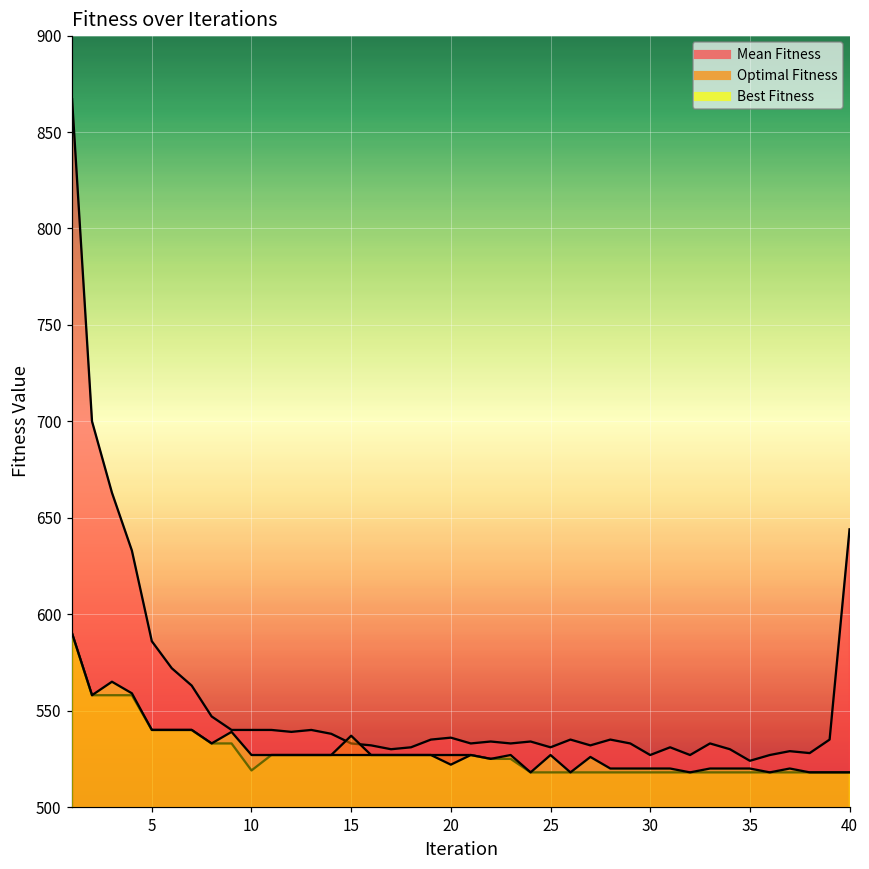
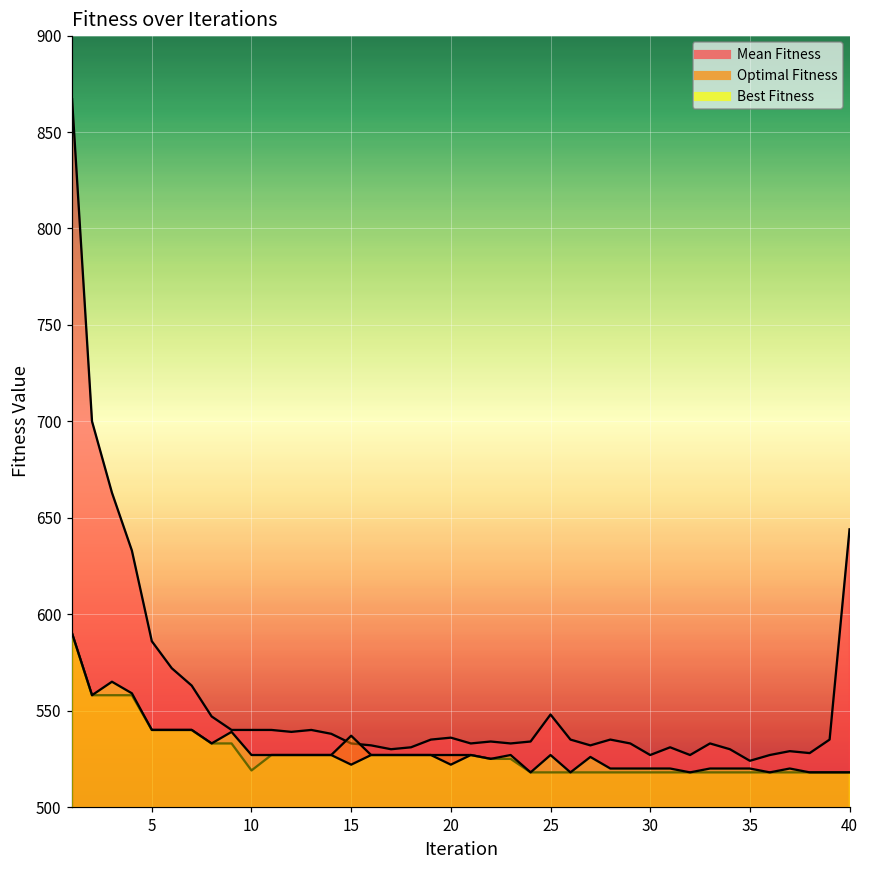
  {
    "Mean Fitness": {
      "5": 586,
      "10": 540,
      "15": 533,
      "20": 536,
-     "25": 531,
+     "25": 548,
      "30": 527,
      "35": 524,
      "40": 644
    },
    "Optimal Fitness": {
      "10": 519,
      "15": 537,
      "20": 527,
      "25": 518,
      "30": 518,
      "35": 518
    },
    "Best Fitness": {
      "10": 527,
-     "15": 527,
+     "15": 522,
      "20": 522,
      "25": 527,
      "30": 520,
      "35": 520
    }
  }
